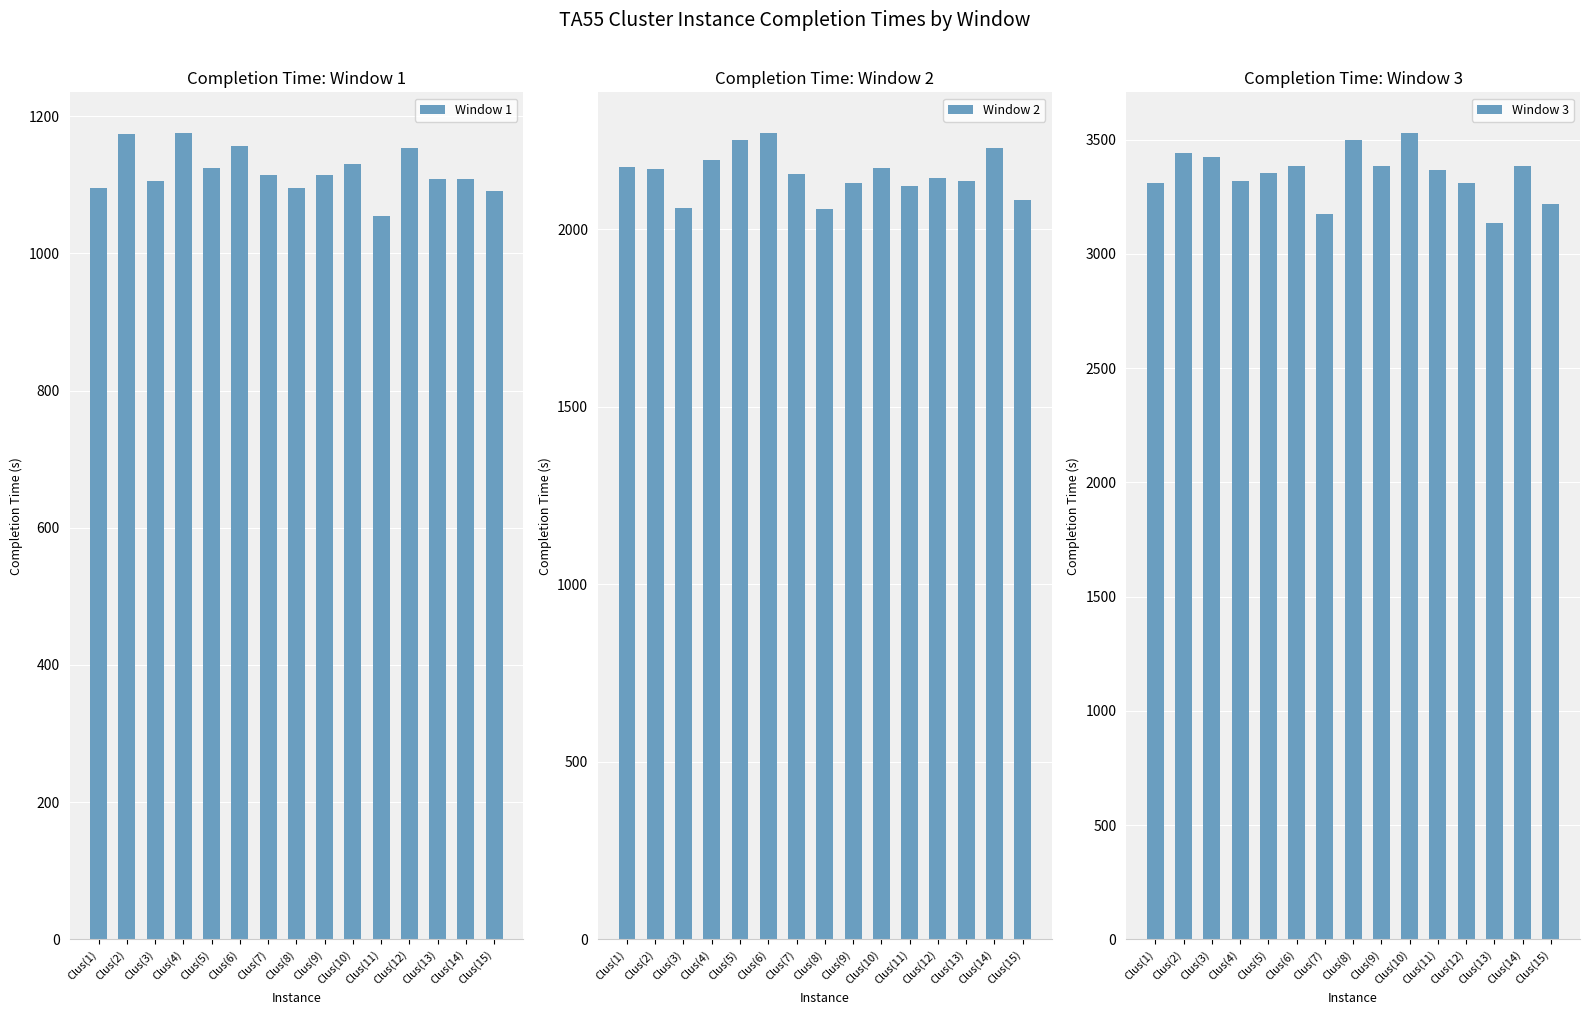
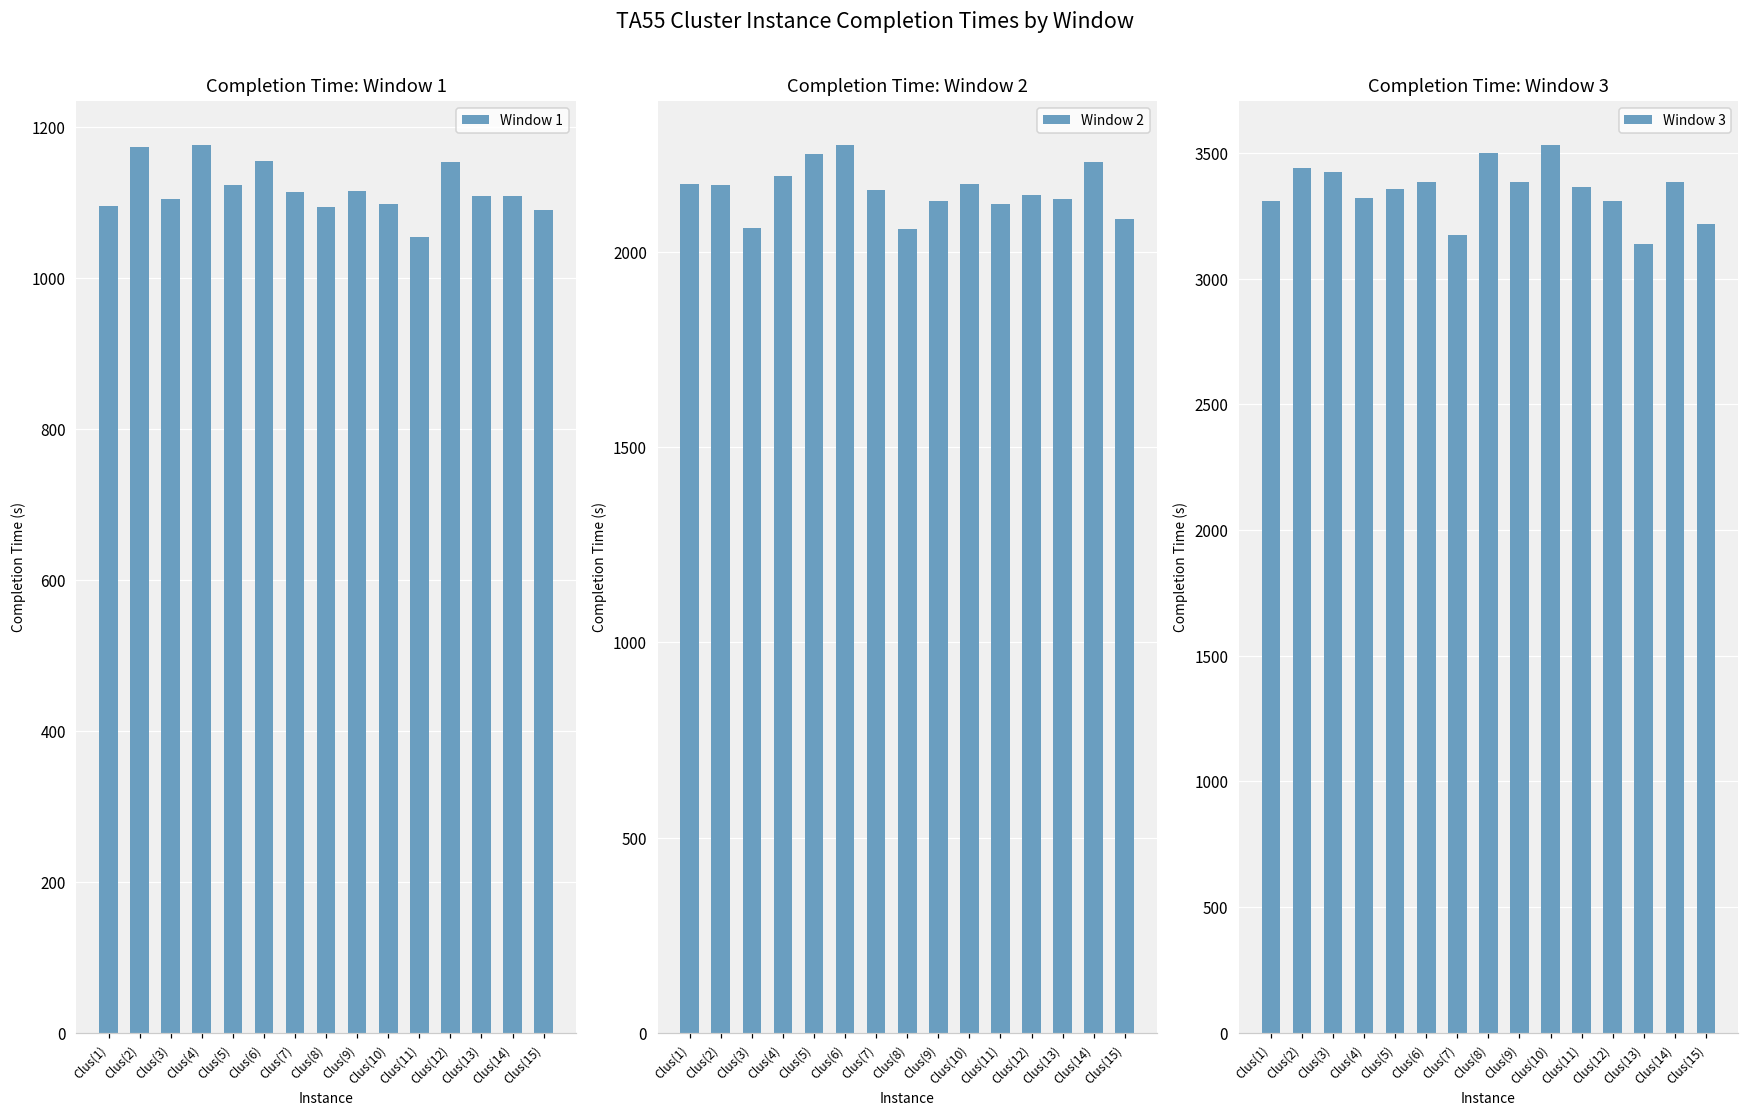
  {
    "Completion Time: Window 1": {
      "Clus(1)": 1100,
      "Clus(2)": 1170,
      "Clus(3)": 1110,
      "Clus(4)": 1180,
      "Clus(5)": 1120,
      "Clus(6)": 1160,
      "Clus(7)": 1110,
      "Clus(8)": 1100,
      "Clus(9)": 1120,
-     "Clus(10)": 1130,
+     "Clus(10)": 1100,
      "Clus(11)": 1060,
      "Clus(12)": 1150,
      "Clus(13)": 1110,
      "Clus(14)": 1110,
      "Clus(15)": 1090
    },
    "Completion Time: Window 2": {
      "Clus(1)": 2170,
      "Clus(2)": 2170,
      "Clus(3)": 2060,
      "Clus(4)": 2190,
      "Clus(5)": 2250,
      "Clus(6)": 2270,
      "Clus(7)": 2160,
      "Clus(8)": 2060,
      "Clus(9)": 2130,
      "Clus(10)": 2170,
      "Clus(11)": 2120,
      "Clus(12)": 2150,
      "Clus(13)": 2140,
      "Clus(14)": 2230,
      "Clus(15)": 2080
    },
    "Completion Time: Window 3": {
      "Clus(1)": 3310,
      "Clus(2)": 3440,
      "Clus(3)": 3420,
      "Clus(4)": 3320,
      "Clus(5)": 3360,
      "Clus(6)": 3390,
      "Clus(7)": 3170,
      "Clus(8)": 3500,
      "Clus(9)": 3390,
      "Clus(10)": 3530,
      "Clus(11)": 3370,
      "Clus(12)": 3310,
      "Clus(13)": 3140,
      "Clus(14)": 3390,
      "Clus(15)": 3220
    }
  }
